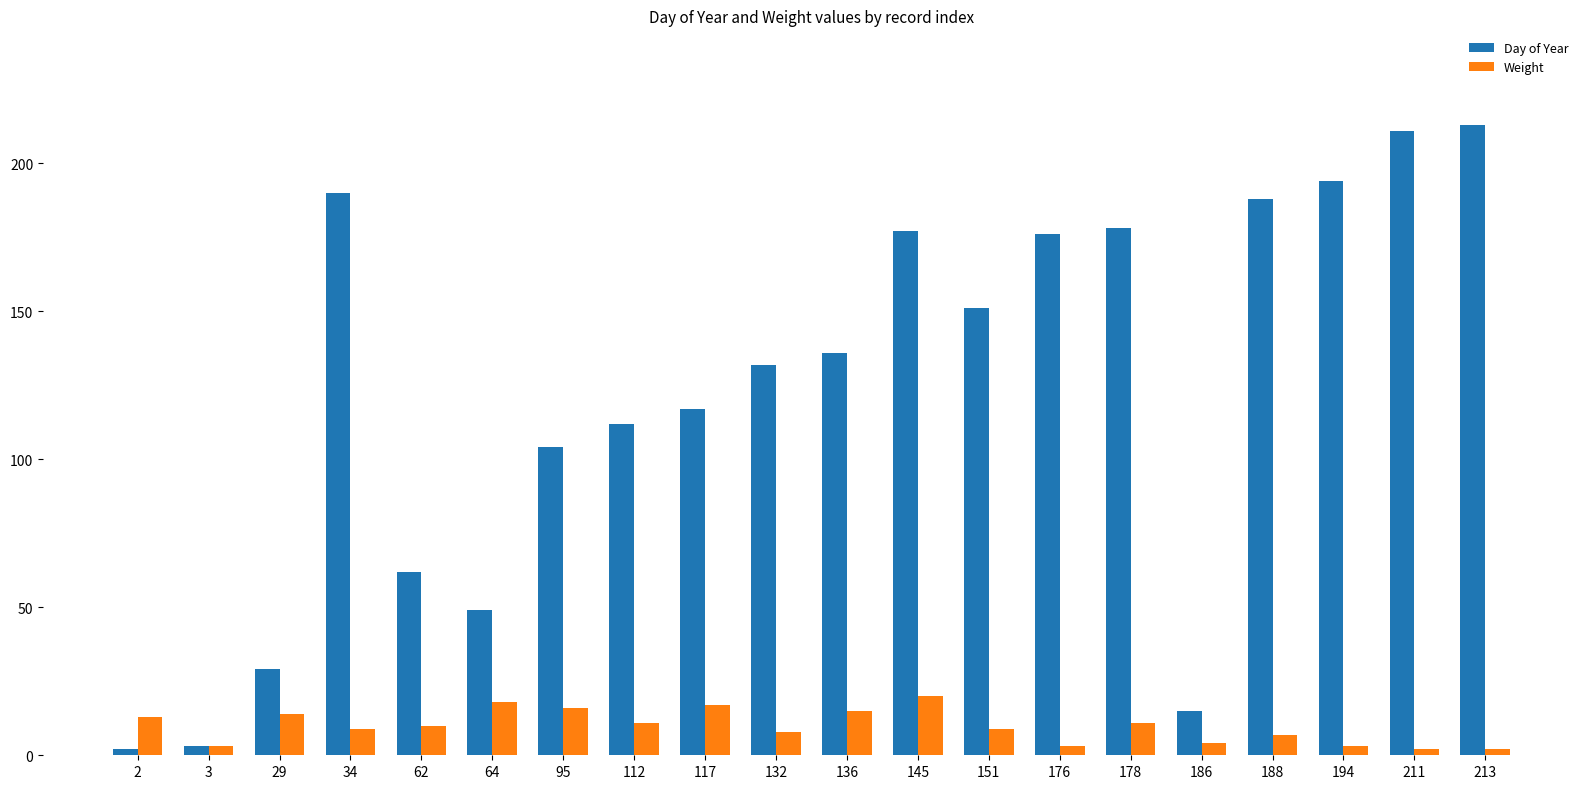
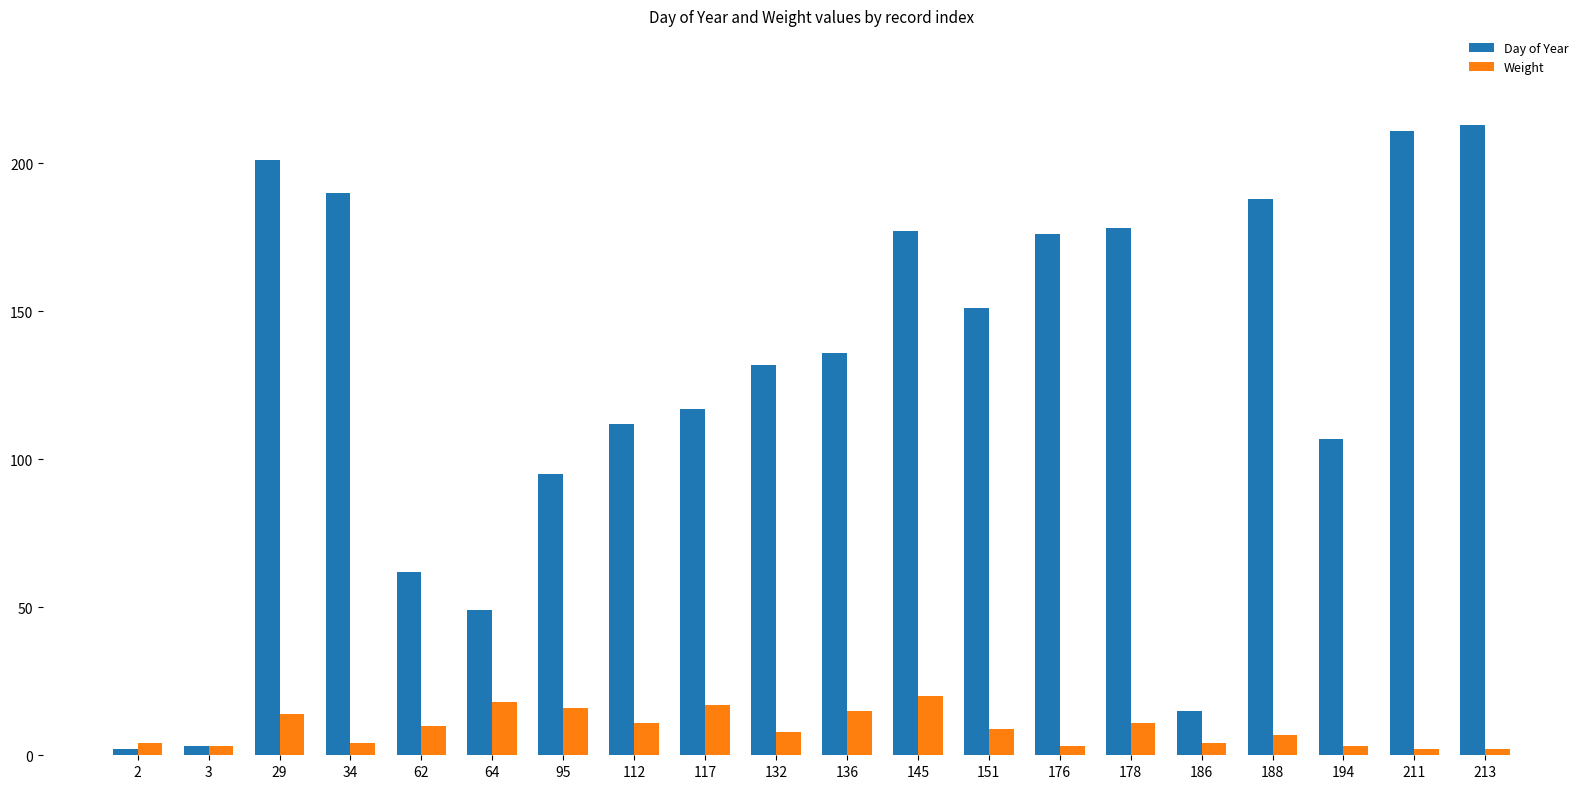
  {
    "Day of Year": {
      "2": 2,
      "3": 3,
-     "29": 29,
+     "29": 201,
      "34": 190,
      "62": 62,
      "64": 49,
-     "95": 104,
+     "95": 95,
      "112": 112,
      "117": 117,
      "132": 132,
      "136": 136,
      "145": 177,
      "151": 151,
      "176": 176,
      "178": 178,
      "186": 15,
      "188": 188,
-     "194": 194,
+     "194": 107,
      "211": 211,
      "213": 213
    },
    "Weight": {
-     "2": 13,
+     "2": 4,
      "3": 3,
      "29": 14,
-     "34": 9,
+     "34": 4,
      "62": 10,
      "64": 18,
      "95": 16,
      "112": 11,
      "117": 17,
      "132": 8,
      "136": 15,
      "145": 20,
      "151": 9,
      "176": 3,
      "178": 11,
      "186": 4,
      "188": 7,
      "194": 3,
      "211": 2,
      "213": 2
    }
  }
